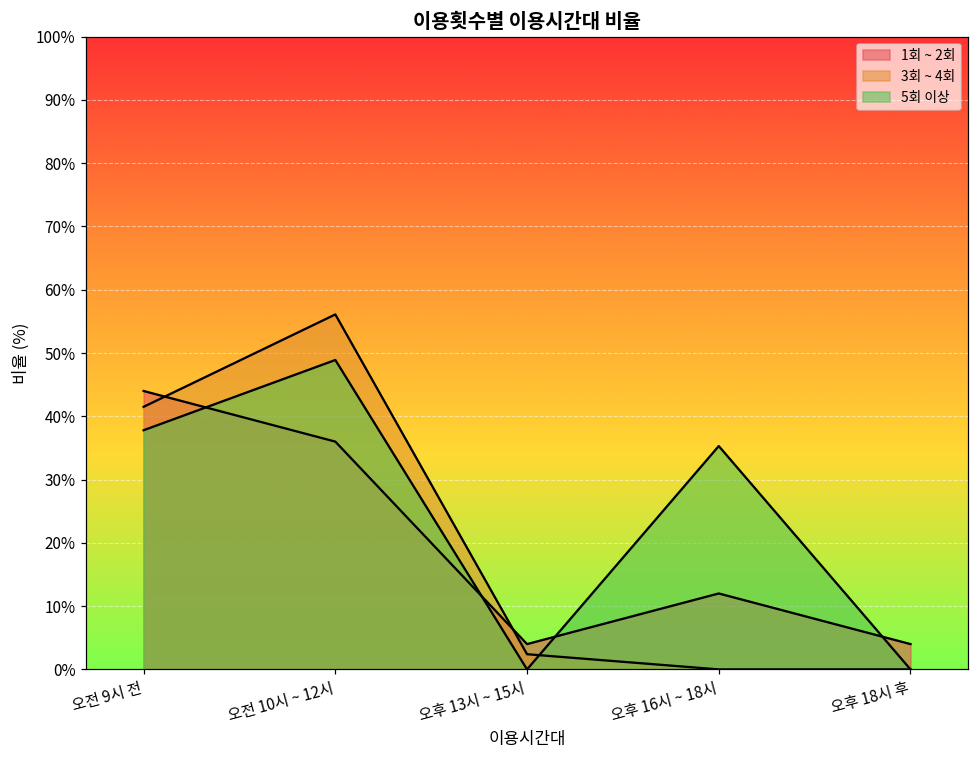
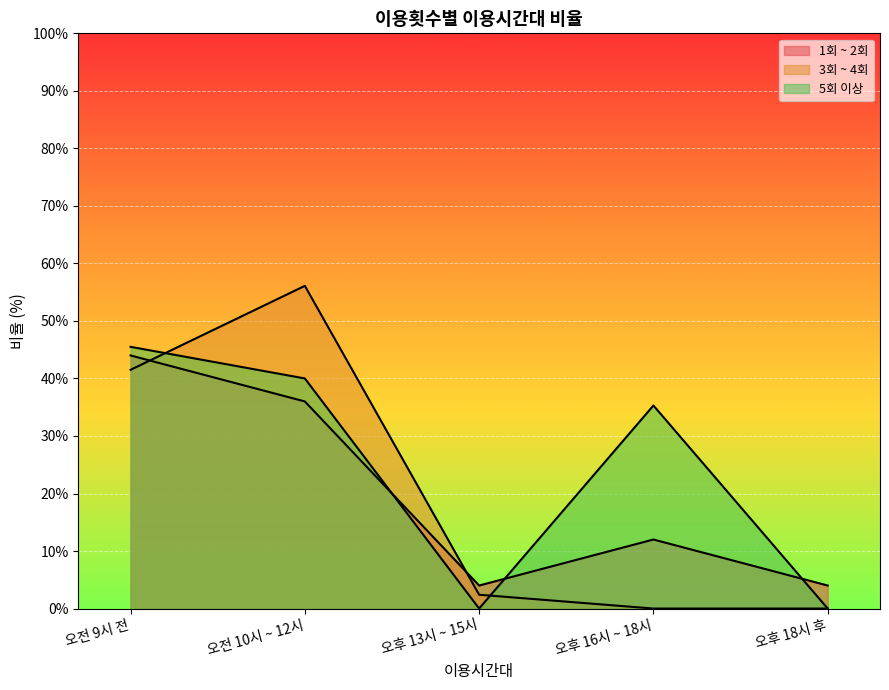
  {
    "5회 이상": {
-     "오전 9시 전": "38%",
-     "오전 10시 ~ 12시": "49%",
+     "오전 9시 전": "46%",
+     "오전 10시 ~ 12시": "40%",
      "오후 13시 ~ 15시": "0%",
      "오후 16시 ~ 18시": "35%"
    }
  }
